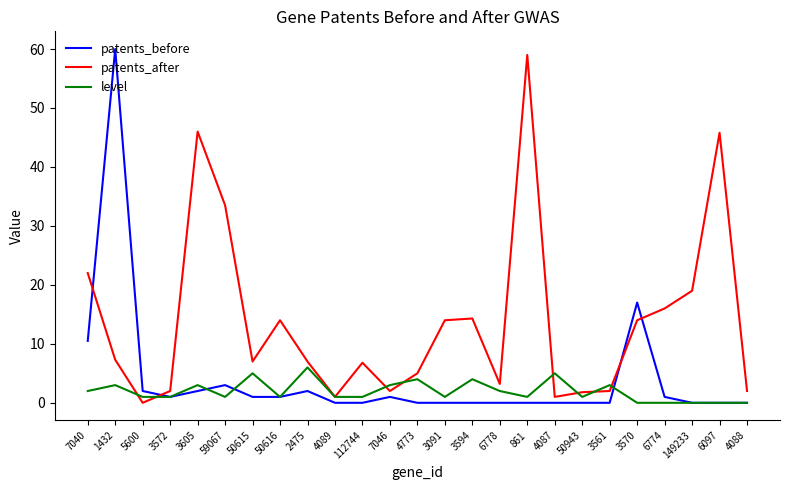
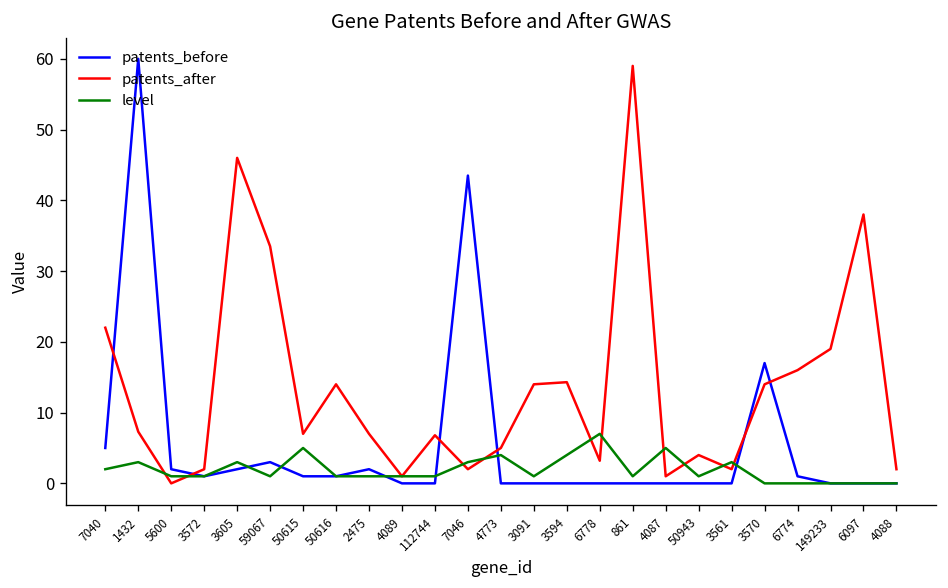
  {
    "patents_before": {
-     "7040": 11,
+     "7040": 5,
      "1432": 60,
      "5600": 2,
      "3605": 2,
      "59067": 3,
      "50615": 1,
      "2475": 2,
      "4089": 0,
      "112744": 0,
-     "7046": 1,
+     "7046": 44,
      "4773": 0,
      "3091": 0,
      "3594": 0,
      "6778": 0,
      "861": 0,
      "4087": 0,
      "50943": 0,
      "3561": 0,
      "3570": 17,
      "6774": 1
    },
    "patents_after": {
      "7040": 22,
      "1432": 7,
      "5600": 0,
      "3572": 2,
      "3605": 46,
      "59067": 34,
      "50615": 7,
      "50616": 14,
      "2475": 7,
      "112744": 7,
      "7046": 2,
      "4773": 5,
      "3091": 14,
      "3594": 14,
      "6778": 3,
      "861": 59,
      "4087": 1,
-     "50943": 2,
+     "50943": 4,
      "3561": 2,
      "3570": 14,
      "6774": 16,
      "149233": 19,
-     "6097": 46,
+     "6097": 38,
      "4088": 2
    },
    "level": {
      "7040": 2,
      "1432": 3,
      "5600": 1,
      "3605": 3,
      "59067": 1,
      "50615": 5,
-     "2475": 6,
+     "2475": 1,
      "112744": 1,
      "7046": 3,
      "4773": 4,
      "3091": 1,
      "3594": 4,
-     "6778": 2,
+     "6778": 7,
      "861": 1,
      "4087": 5,
      "50943": 1,
      "3561": 3,
      "3570": 0,
      "6774": 0
    }
  }
